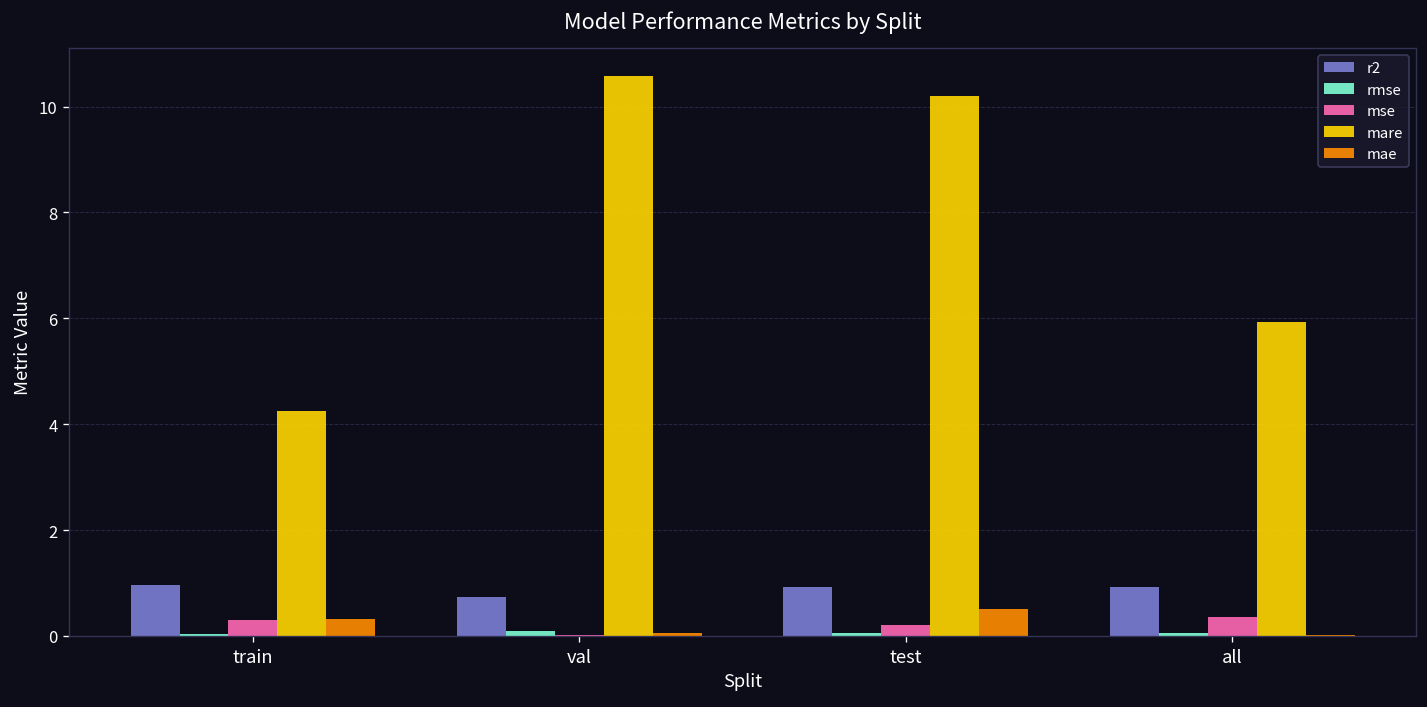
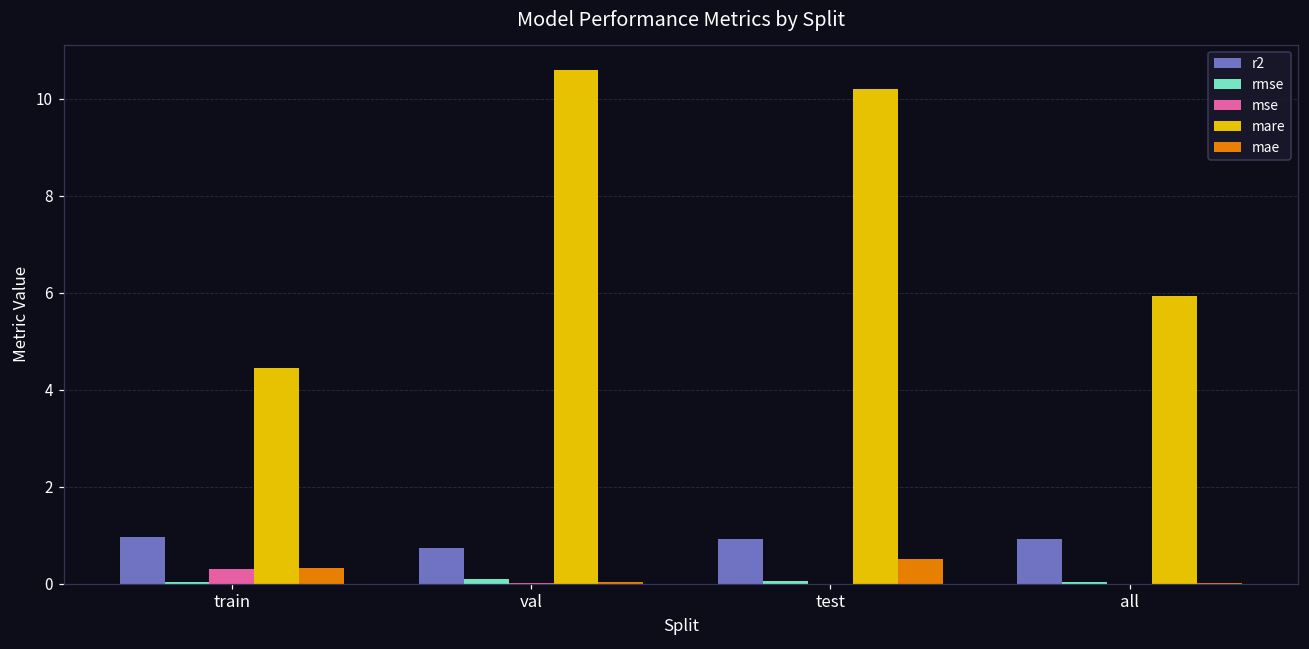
  {
    "r2": {
      "train": 1.0,
      "val": 0.7,
      "test": 0.9,
      "all": 0.9
    },
    "rmse": {
      "val": 0.1
    },
    "mse": {
      "train": 0.3,
-     "test": 0.2,
-     "all": 0.4
+     "test": 0.0,
+     "all": 0.0
    },
    "mare": {
-     "train": 4.2,
+     "train": 4.5,
      "val": 10.6,
      "test": 10.2,
      "all": 5.9
    },
    "mae": {
      "train": 0.3,
      "test": 0.5
    }
  }
